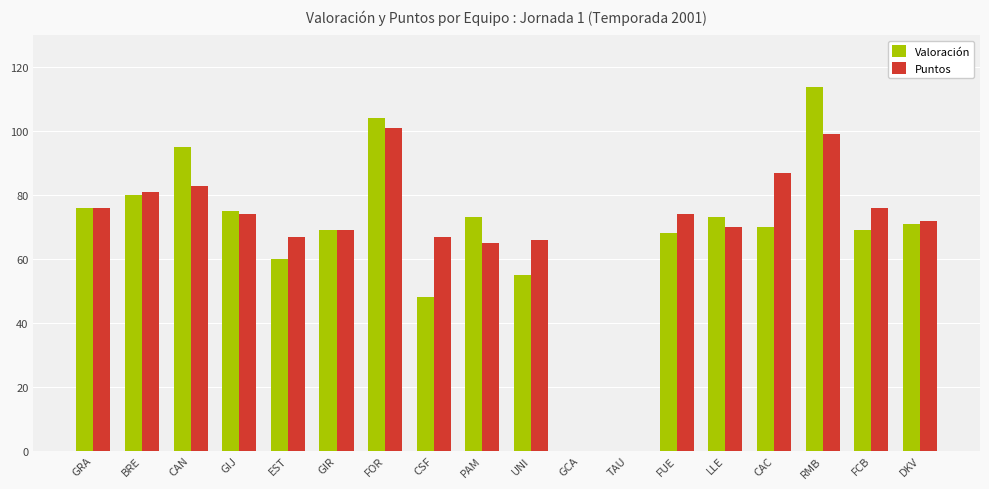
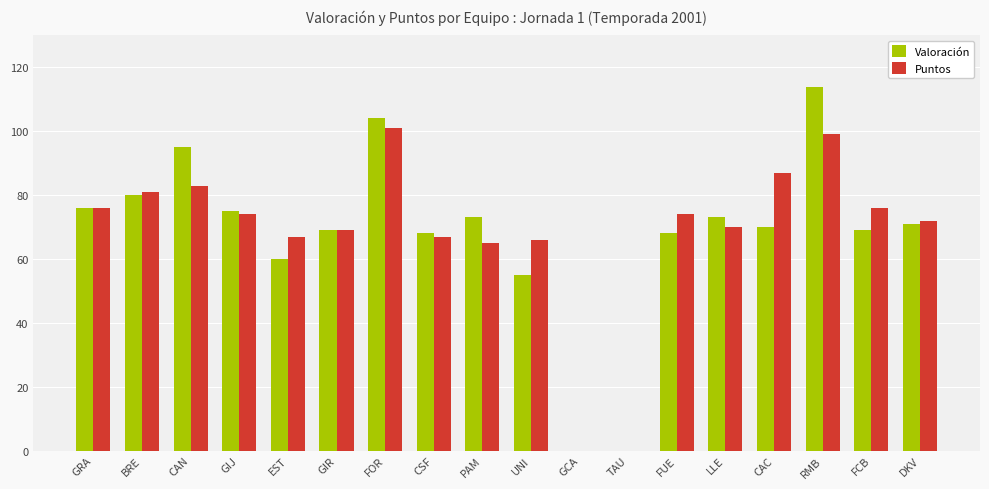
  {
    "Valoración": {
      "GRA": 76,
      "BRE": 80,
      "CAN": 95,
      "GIJ": 75,
      "EST": 60,
      "GIR": 69,
      "FOR": 104,
-     "CSF": 48,
+     "CSF": 68,
      "PAM": 73,
      "UNI": 55,
      "GCA": 0,
      "TAU": 0,
      "FUE": 68,
      "LLE": 73,
      "CAC": 70,
      "RMB": 114,
      "FCB": 69,
      "DKV": 71
    },
    "Puntos": {
      "GRA": 76,
      "BRE": 81,
      "CAN": 83,
      "GIJ": 74,
      "EST": 67,
      "GIR": 69,
      "FOR": 101,
      "CSF": 67,
      "PAM": 65,
      "UNI": 66,
      "GCA": 0,
      "TAU": 0,
      "FUE": 74,
      "LLE": 70,
      "CAC": 87,
      "RMB": 99,
      "FCB": 76,
      "DKV": 72
    }
  }
